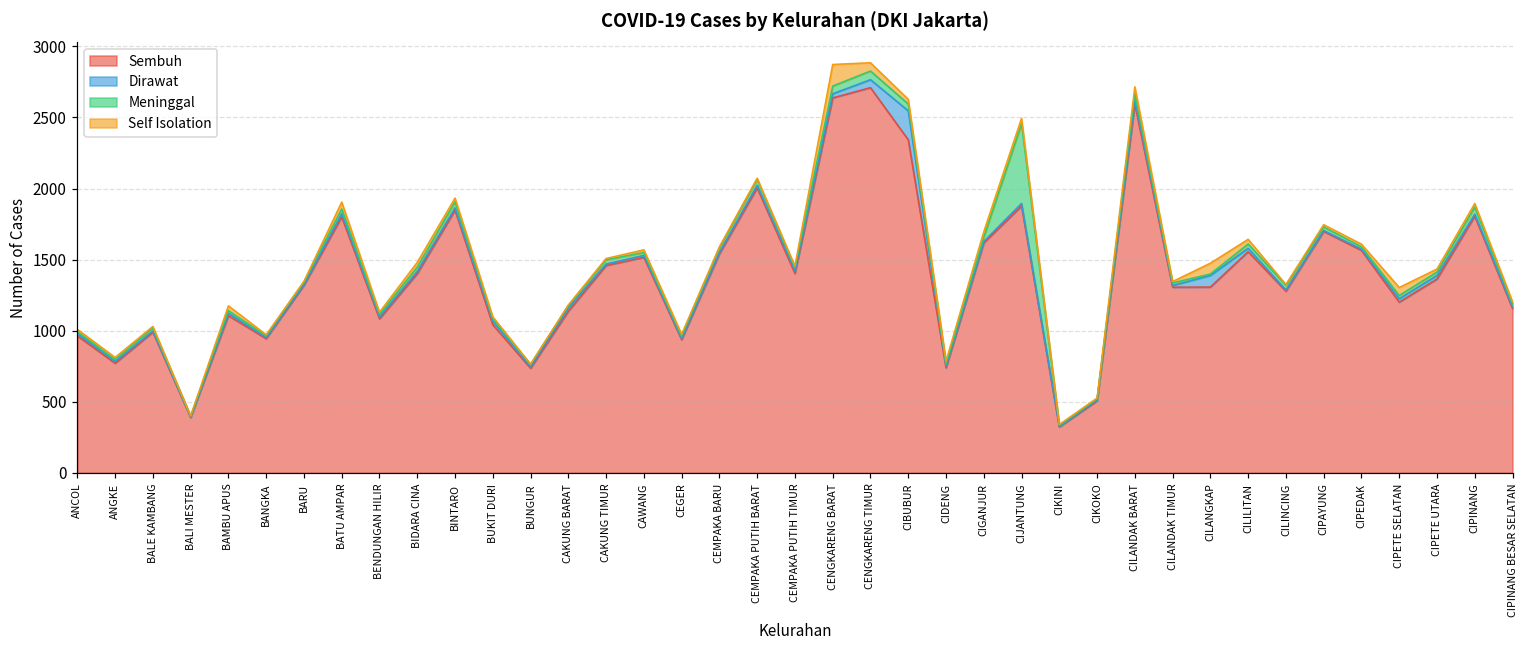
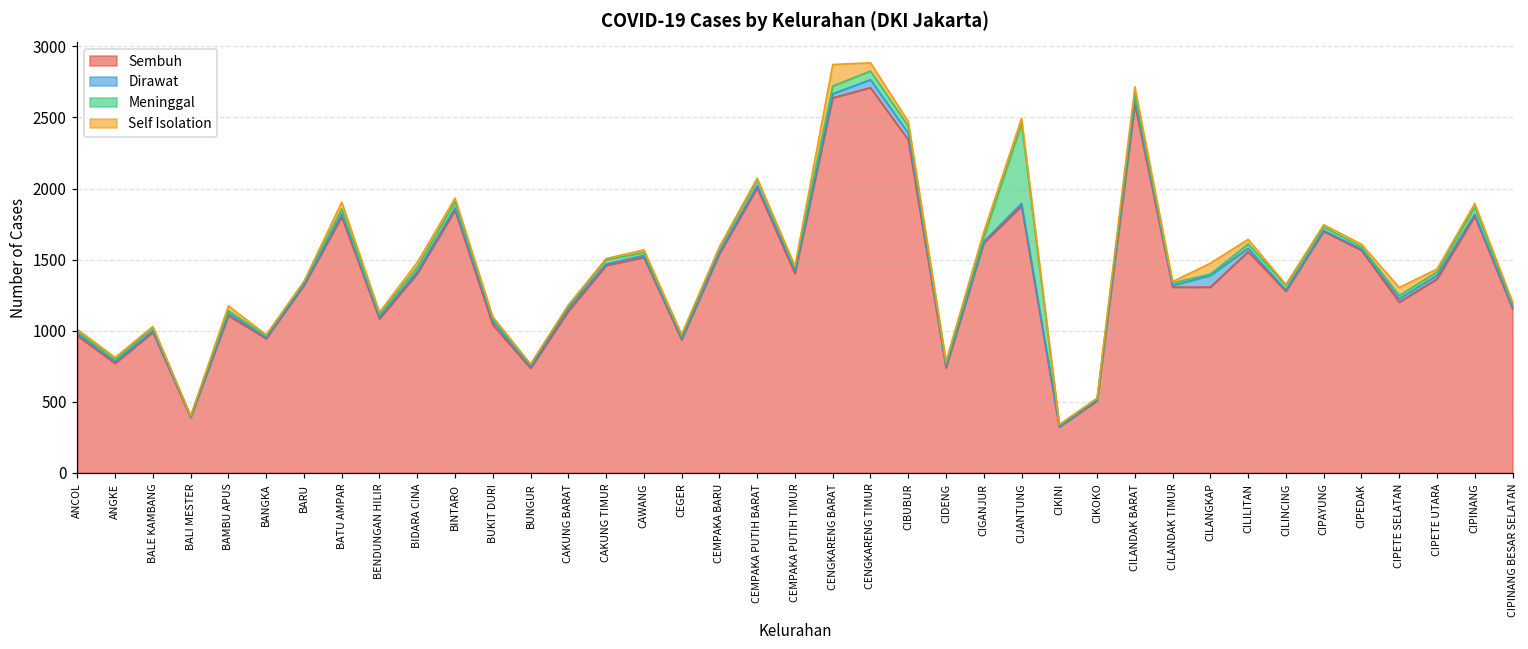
  {
    "Sembuh": {
      "BATU AMPAR": 1800,
      "BUKIT DURI": 1040,
      "CAKUNG BARAT": 1140,
      "CENGKARENG BARAT": 2640,
      "CENGKARENG TIMUR": 2710,
      "CIBUBUR": 2340,
      "CILANDAK BARAT": 2590,
      "CILANGKAP": 1310,
      "CILILITAN": 1560,
      "CIPETE SELATAN": 1200,
      "CIPETE UTARA": 1360
    },
    "Dirawat": {
      "BATU AMPAR": 20,
      "BUKIT DURI": 20,
      "CENGKARENG BARAT": 30,
      "CENGKARENG TIMUR": 60,
-     "CIBUBUR": 200,
+     "CIBUBUR": 50,
      "CILANDAK BARAT": 30,
      "CILILITAN": 20,
      "CIPETE SELATAN": 20,
      "CIPETE UTARA": 30
    },
    "Meninggal": {
      "BATU AMPAR": 30,
      "BIDARA CINA": 30,
      "BINTARO": 40,
      "CENGKARENG BARAT": 50,
      "CENGKARENG TIMUR": 60,
      "CIBUBUR": 50,
      "CIGANJUR": 30,
      "CIJANTUNG": 560,
      "CILANDAK BARAT": 40,
      "CILILITAN": 30,
      "CIPETE SELATAN": 20,
      "CIPETE UTARA": 20,
      "CIPINANG": 50
    },
    "Self Isolation": {
      "BAMBU APUS": 30,
      "BATU AMPAR": 50,
      "BIDARA CINA": 30,
      "BINTARO": 30,
      "CENGKARENG BARAT": 150,
      "CENGKARENG TIMUR": 60,
      "CIBUBUR": 30,
      "CIDENG": 20,
      "CIGANJUR": 40,
      "CIJANTUNG": 40,
      "CILANDAK BARAT": 50,
      "CILANGKAP": 80,
      "CILILITAN": 30,
      "CIPETE SELATAN": 60,
      "CIPETE UTARA": 20,
      "CIPINANG": 30
    }
  }
